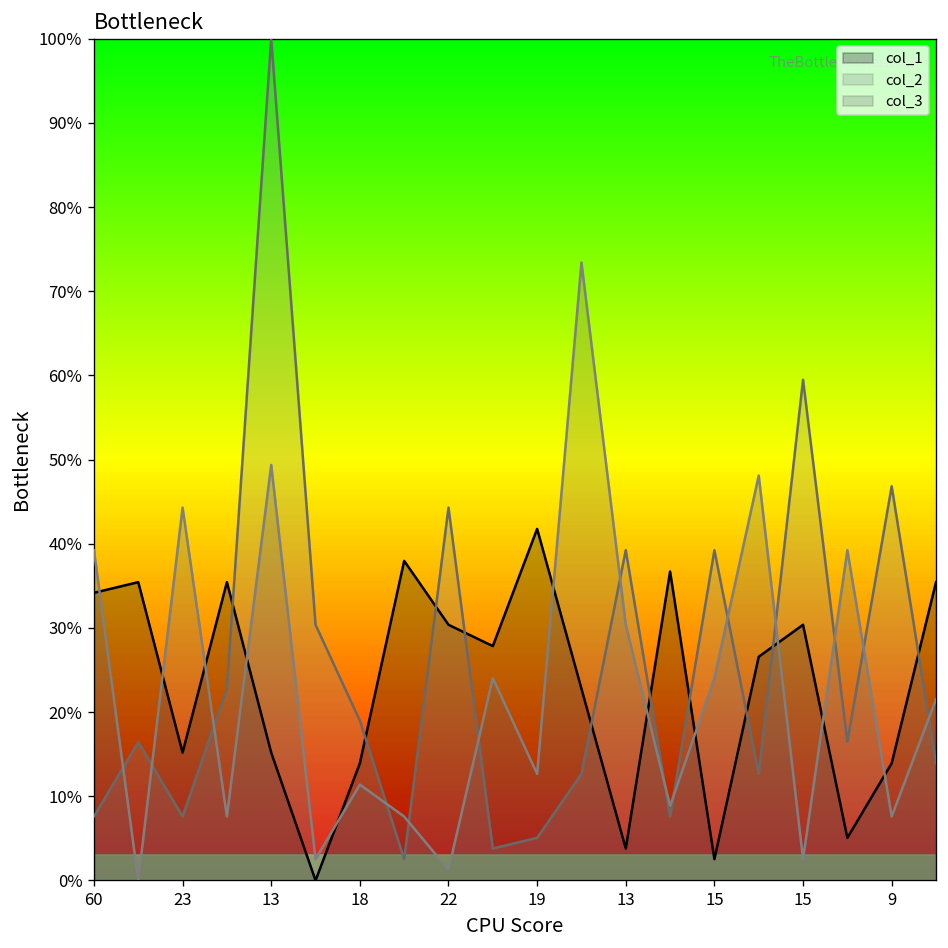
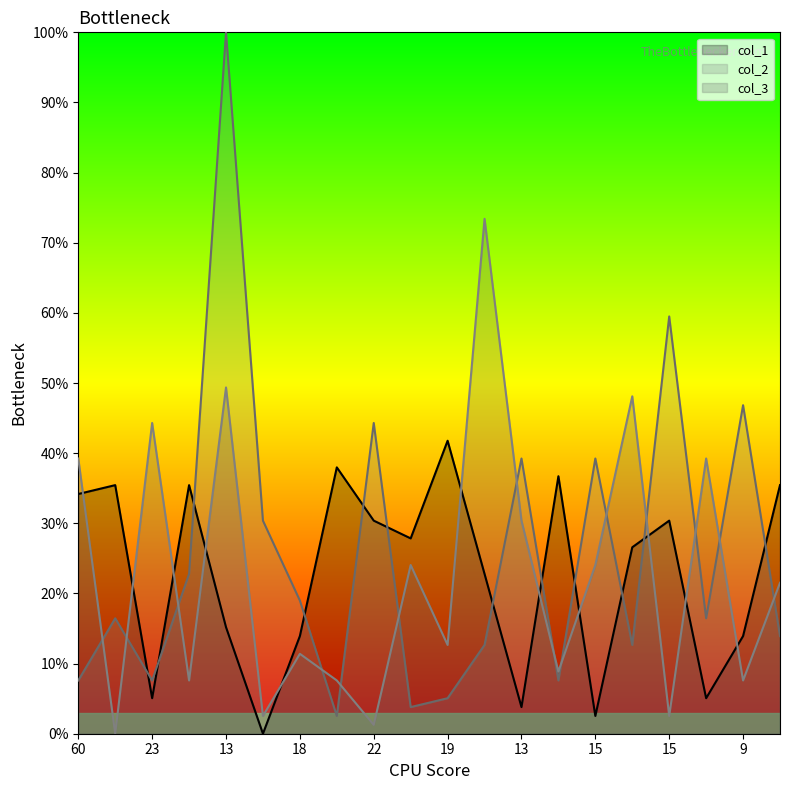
  {
    "col_1": {
      "60": "34%",
-     "23": "15%",
+     "23": "5%",
      "18": "14%",
      "22": "30%"
    }
  }
